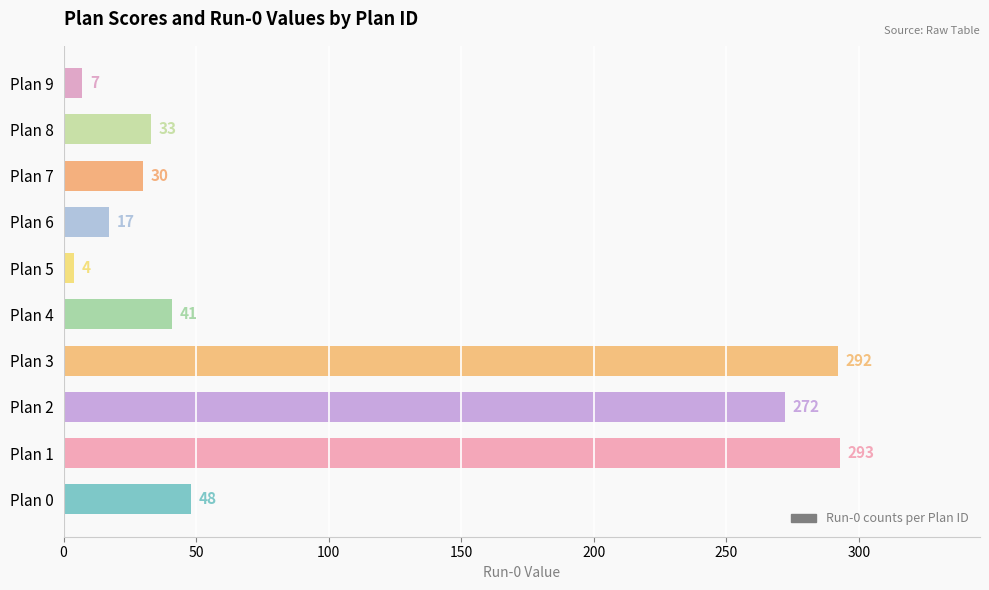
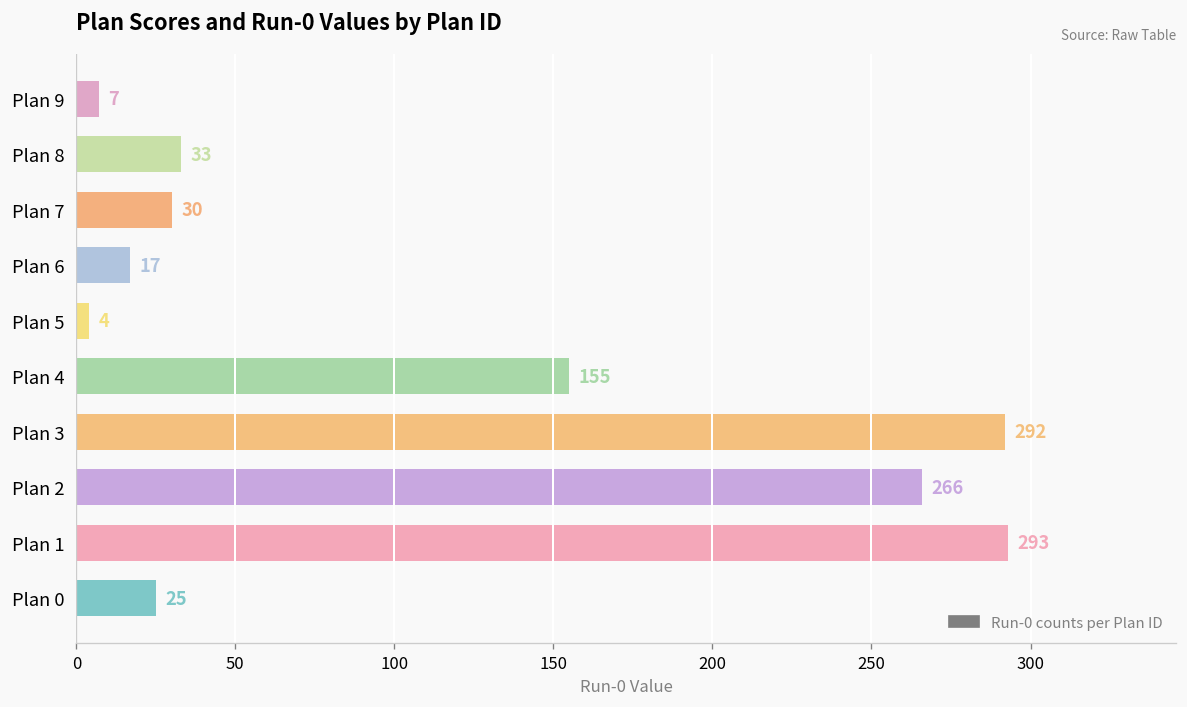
  {
    "Plan 9": 7,
    "Plan 8": 33,
    "Plan 7": 30,
    "Plan 6": 17,
    "Plan 5": 4,
-   "Plan 4": 41,
+   "Plan 4": 155,
    "Plan 3": 292,
-   "Plan 2": 272,
+   "Plan 2": 266,
    "Plan 1": 293,
-   "Plan 0": 48
+   "Plan 0": 25
  }
